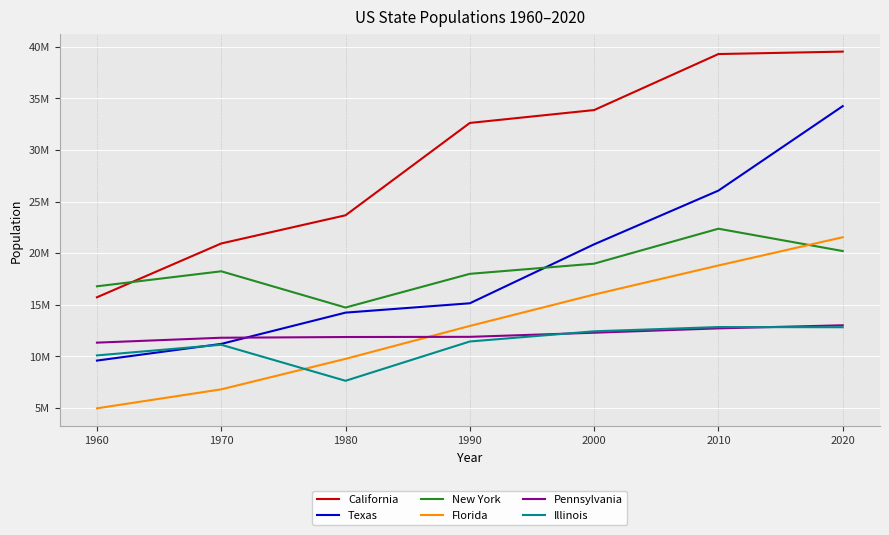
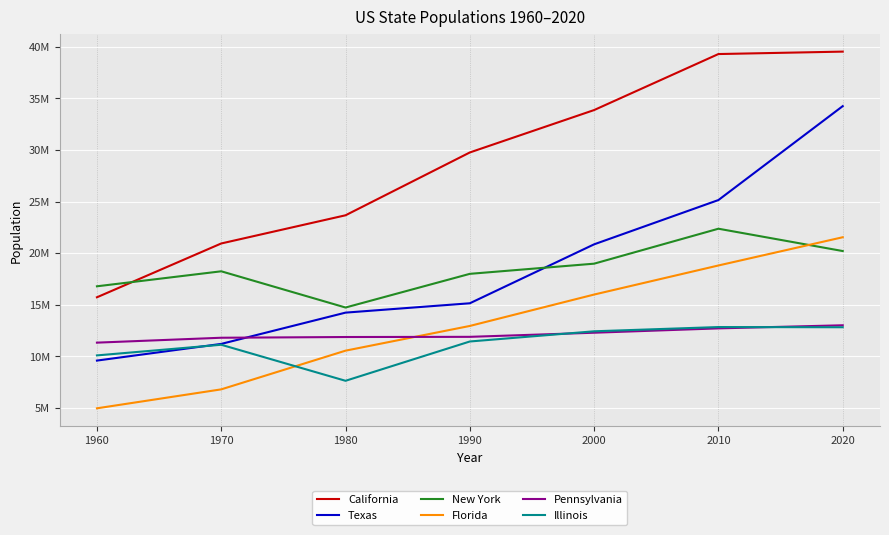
  {
    "California": {
      "1960": 15700000,
      "1970": 20900000,
      "1980": 23700000,
-     "1990": 32600000,
+     "1990": 29800000,
      "2000": 33900000,
      "2010": 39300000,
      "2020": 39500000
    },
    "Texas": {
      "1960": 9600000,
      "1980": 14200000,
      "1990": 15100000,
      "2000": 20900000,
-     "2010": 26100000,
+     "2010": 25100000,
      "2020": 34300000
    },
    "New York": {
      "1960": 16800000,
      "1970": 18200000,
      "1980": 14700000,
      "1990": 18000000,
      "2000": 19000000,
      "2010": 22400000,
      "2020": 20200000
    },
    "Florida": {
      "1960": 5000000,
      "1970": 6800000,
-     "1980": 9700000,
+     "1980": 10500000,
      "1990": 12900000,
      "2000": 16000000,
      "2010": 18800000,
      "2020": 21500000
    },
    "Pennsylvania": {
      "1960": 11300000,
      "1970": 11800000,
      "1980": 11900000,
      "1990": 11900000
    },
    "Illinois": {
      "1960": 10100000,
      "1980": 7600000,
      "1990": 11400000
    }
  }
